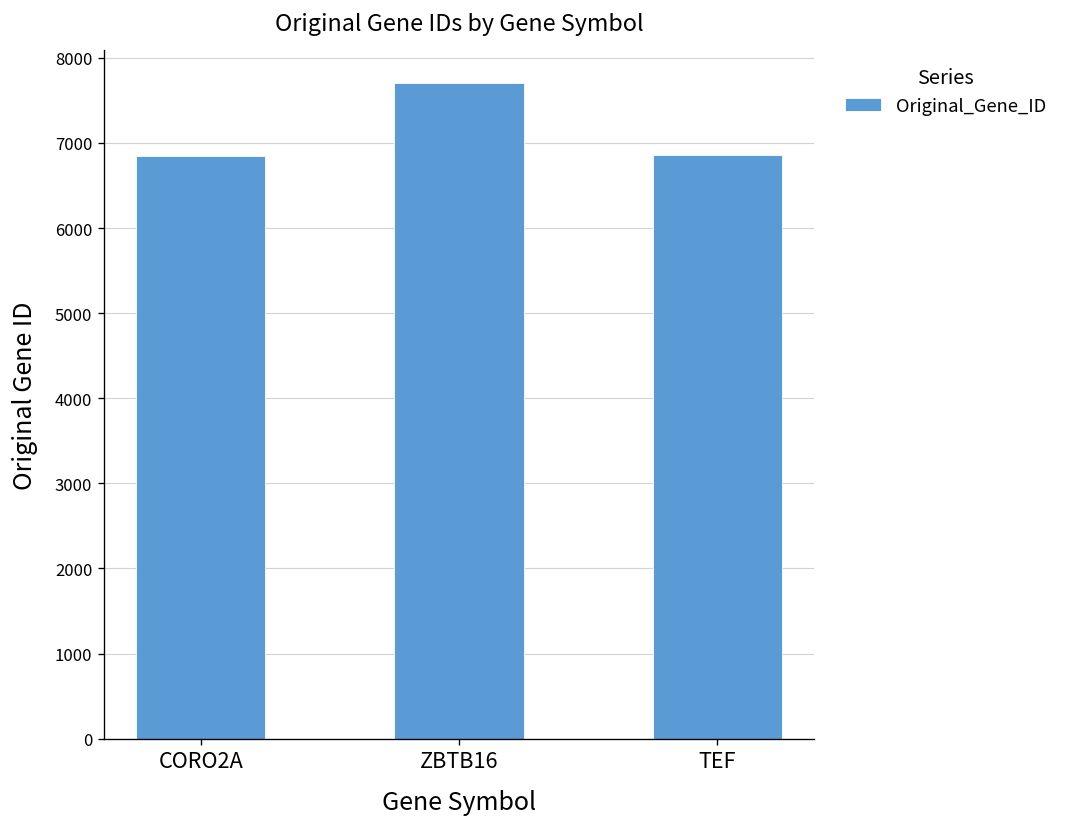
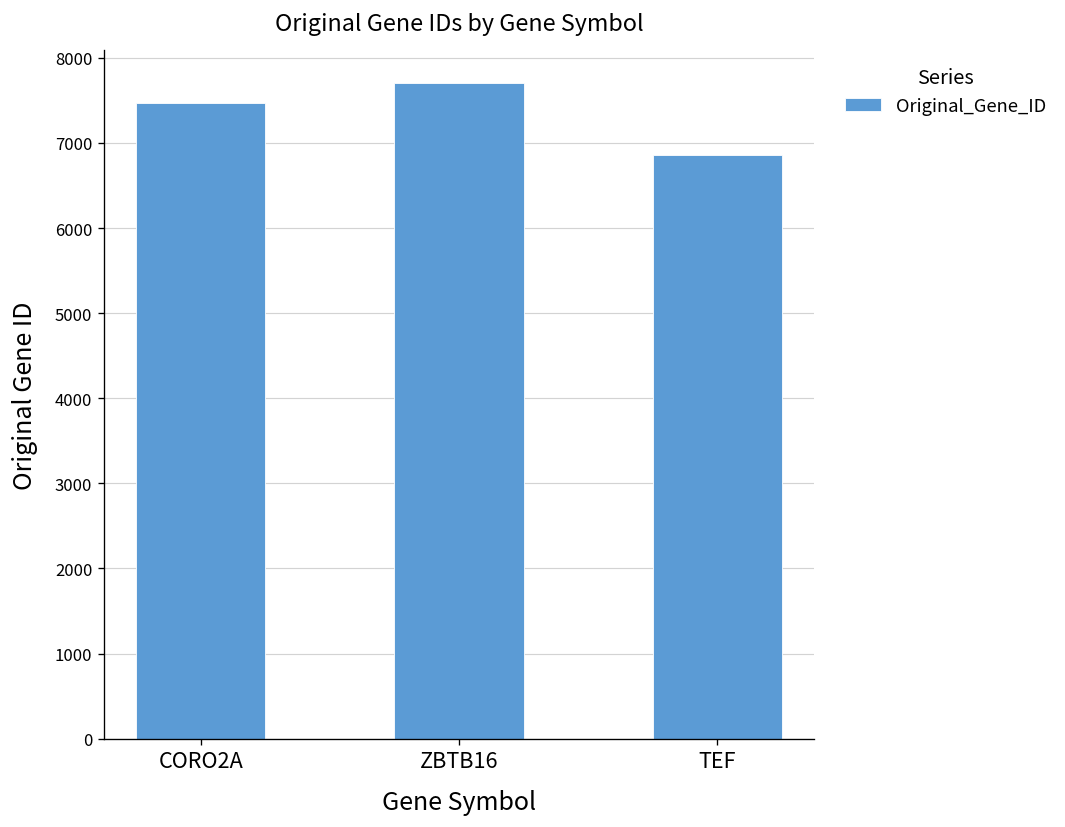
  {
-   "CORO2A": 6900,
+   "CORO2A": 7500,
    "ZBTB16": 7700,
    "TEF": 6900
  }
